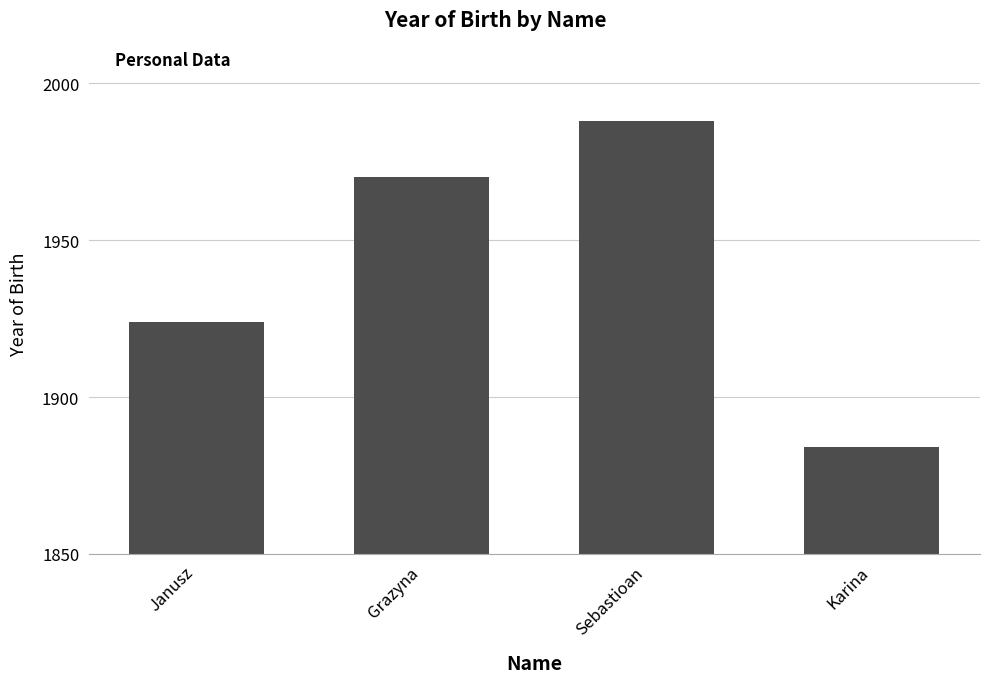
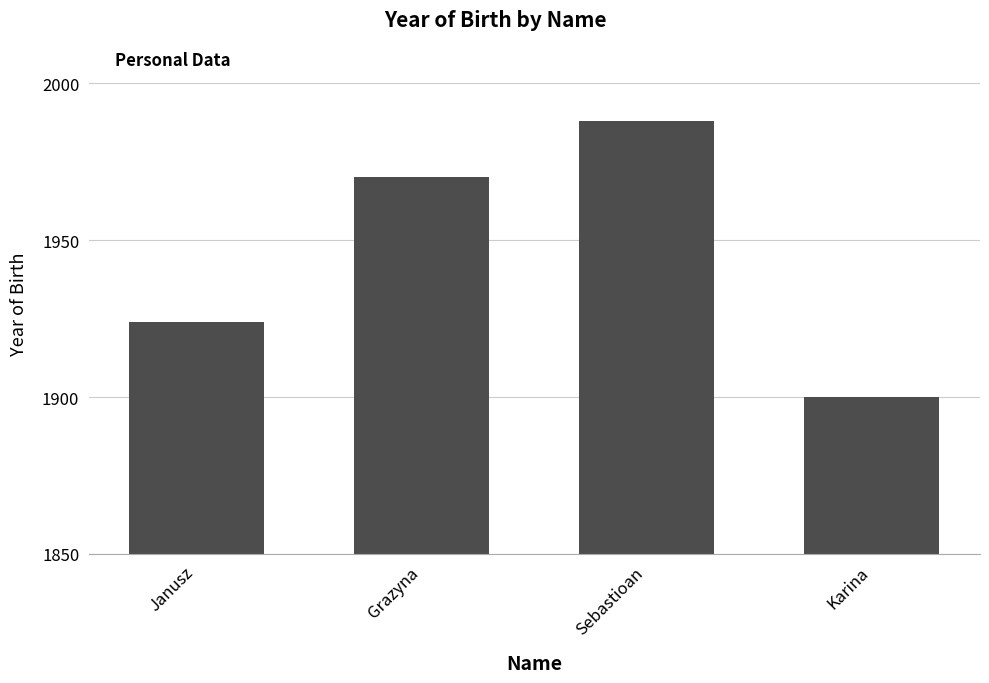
  {
    "Janusz": 1924,
    "Grazyna": 1970,
    "Sebastioan": 1988,
-   "Karina": 1884
+   "Karina": 1900
  }
